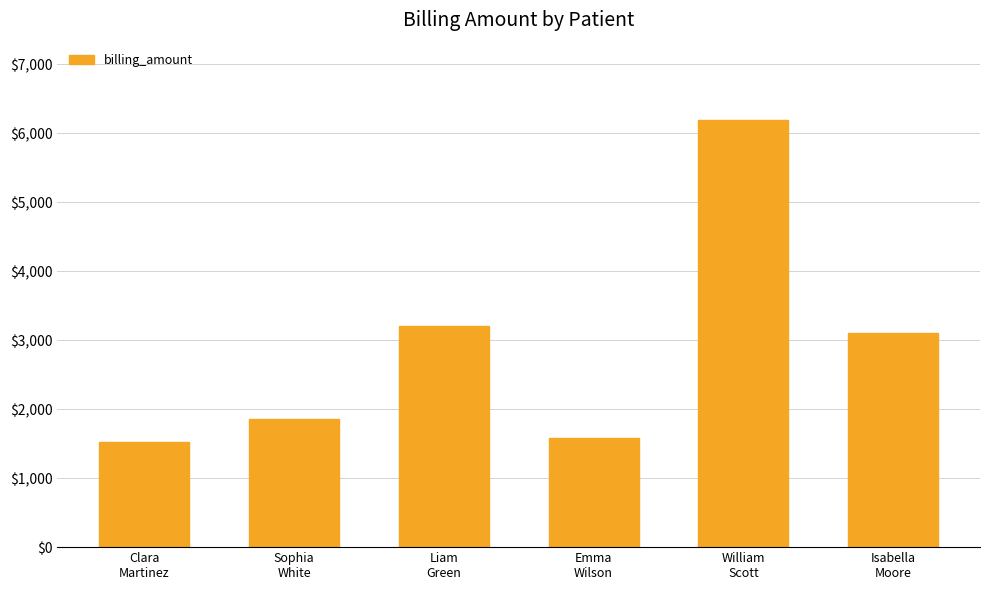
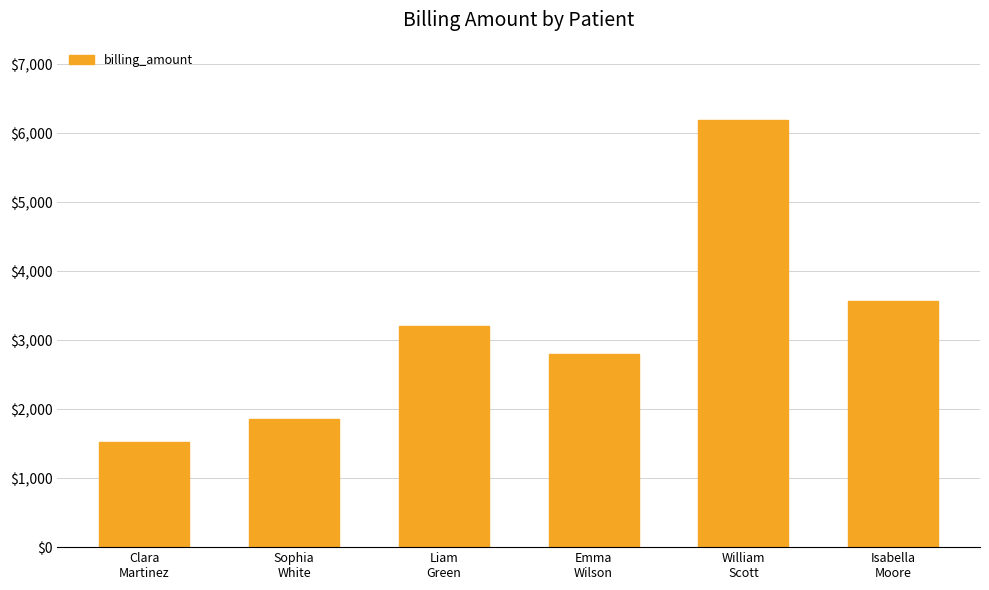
  {
    "Clara Martinez": "$1,500",
    "Sophia White": "$1,900",
    "Liam Green": "$3,200",
-   "Emma Wilson": "$1,600",
+   "Emma Wilson": "$2,800",
    "William Scott": "$6,200",
-   "Isabella Moore": "$3,100"
+   "Isabella Moore": "$3,600"
  }
